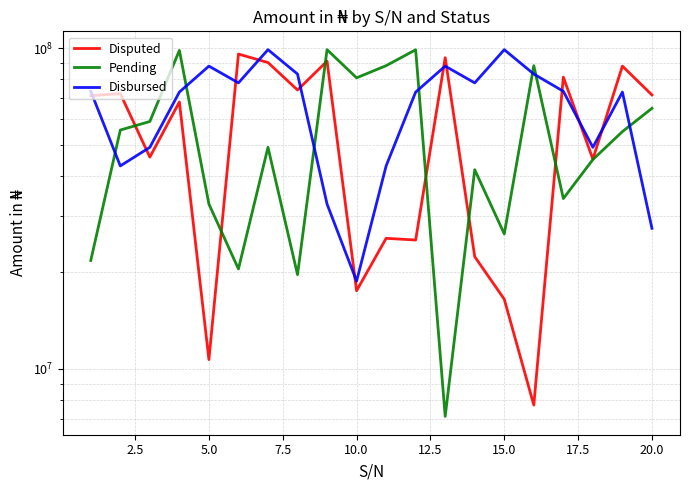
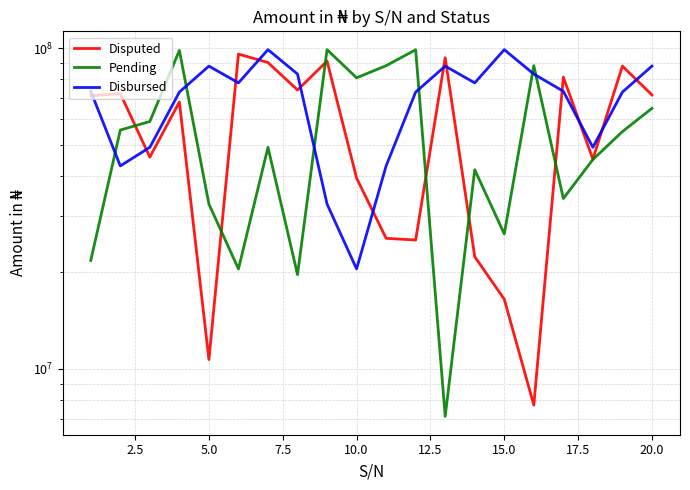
  {
    "Disputed": {
      "5.0": 10700000,
-     "10.0": 18000000,
+     "10.0": 39000000,
      "15.0": 16000000,
      "20.0": 72000000
    },
    "Pending": {
      "5.0": 33000000,
      "10.0": 81000000,
      "15.0": 26000000,
      "20.0": 65000000
    },
    "Disbursed": {
      "5.0": 88000000,
-     "10.0": 19000000,
+     "10.0": 21000000,
      "15.0": 99000000,
-     "20.0": 27000000
+     "20.0": 88000000
    }
  }
